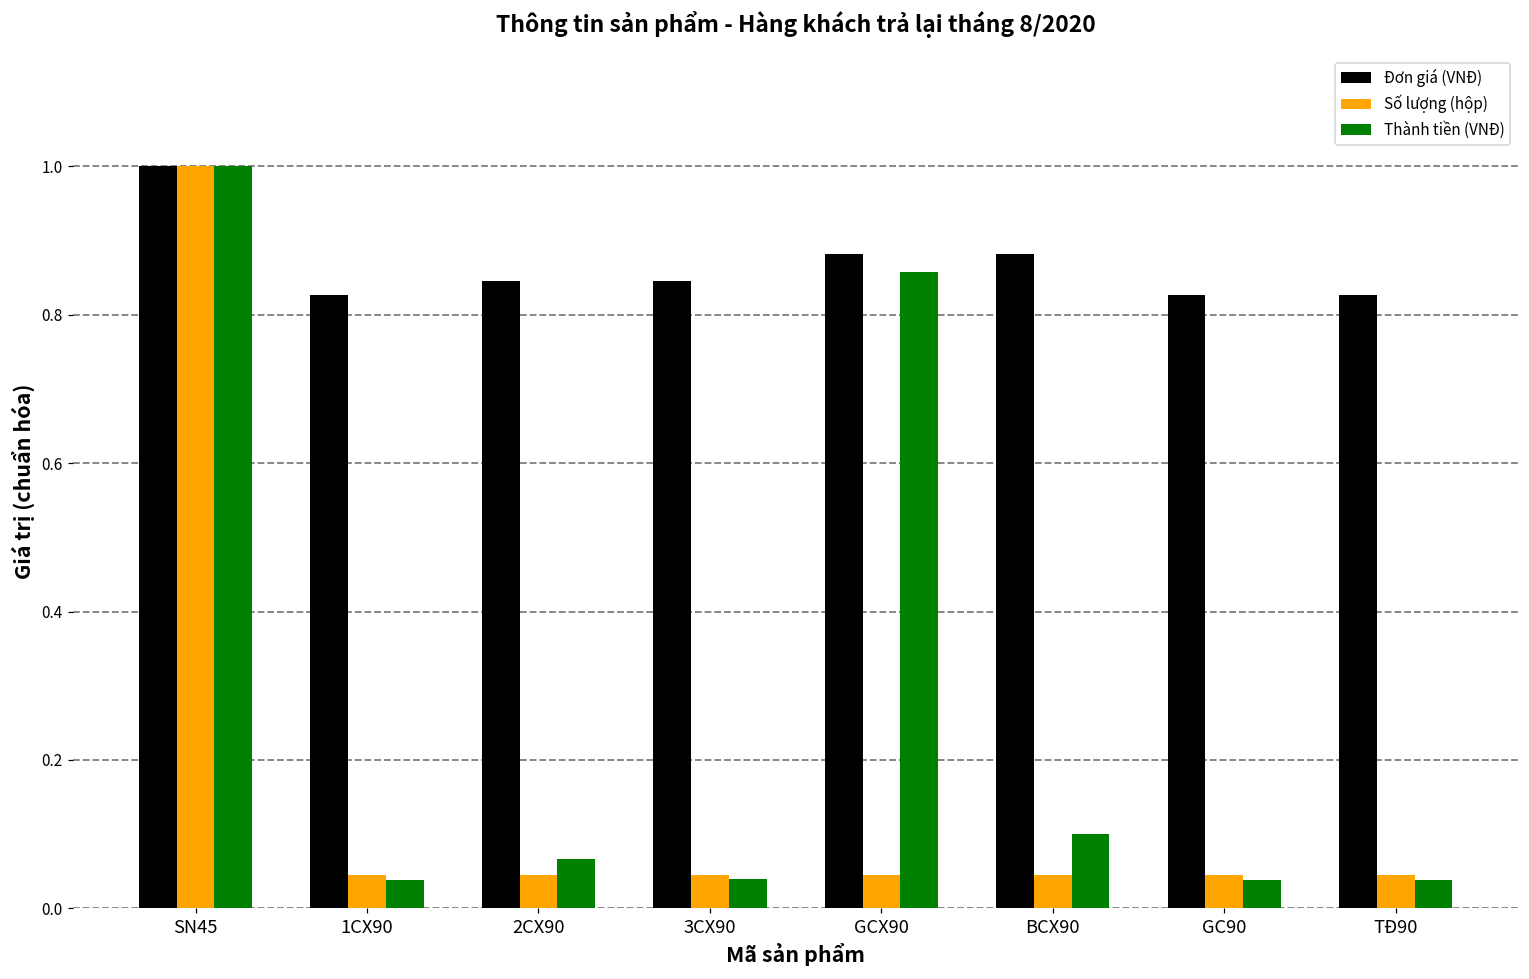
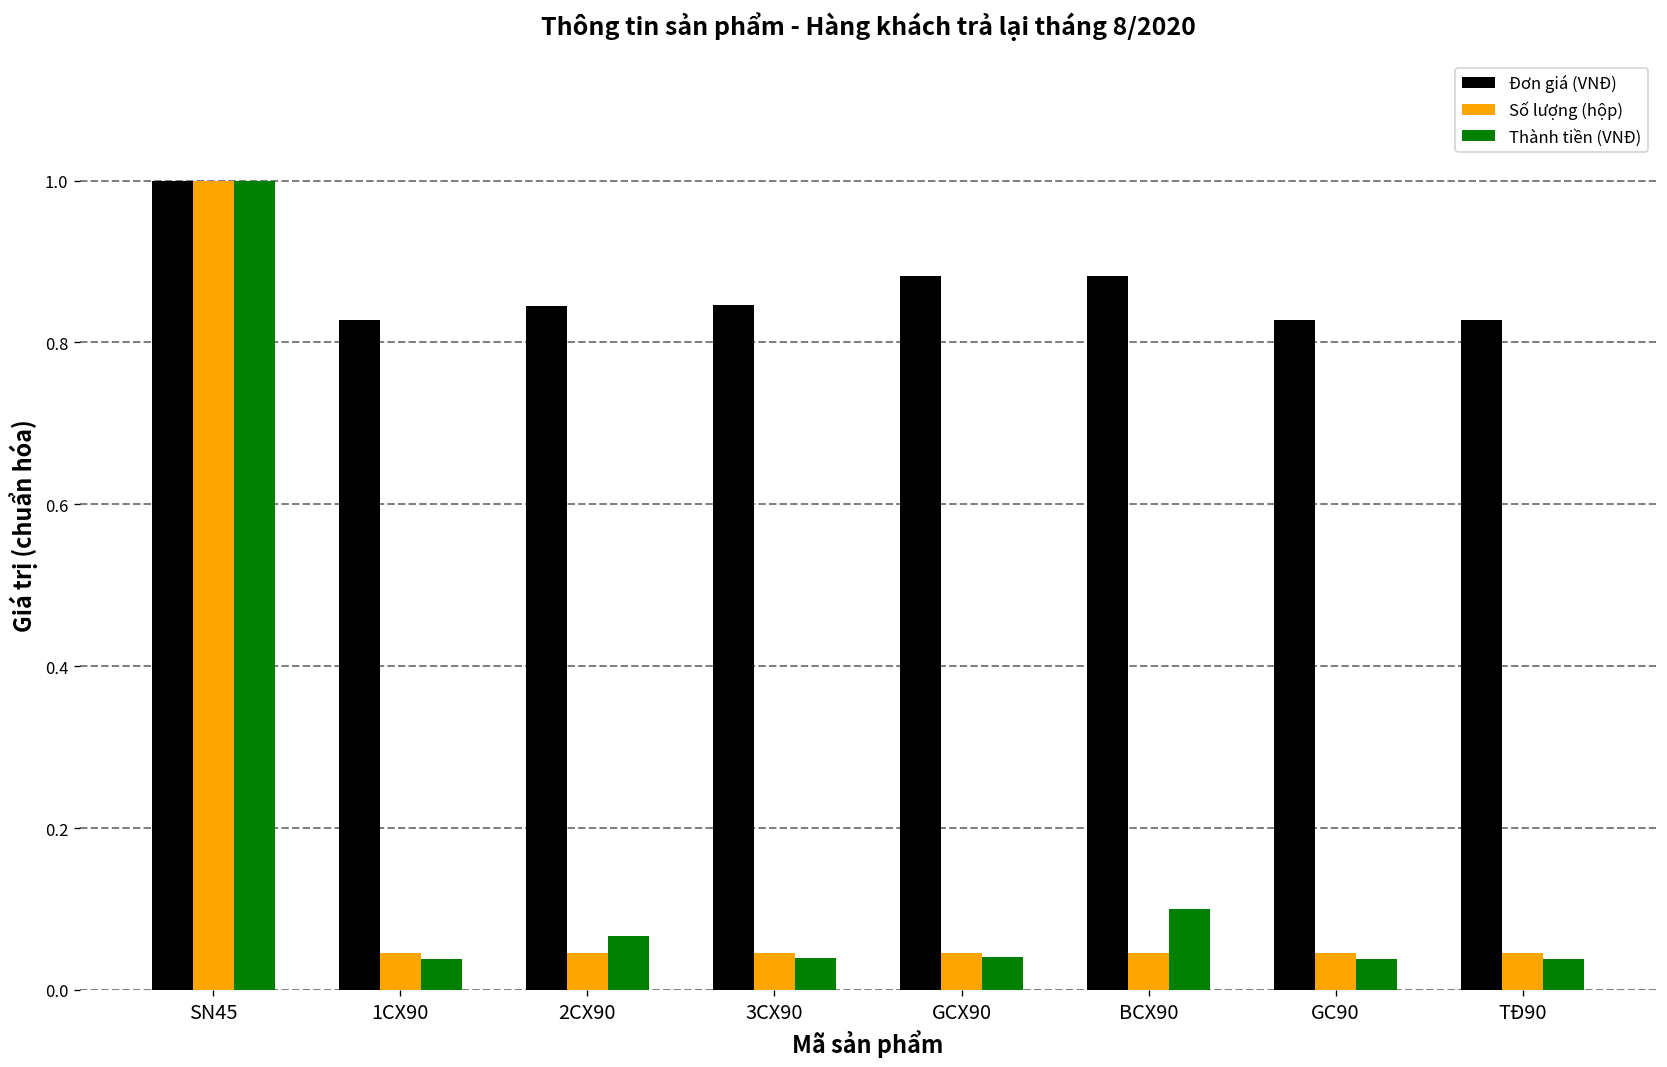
  {
    "Đơn giá (VNĐ)": {
      "SN45": 1.00,
      "1CX90": 0.83,
      "2CX90": 0.85,
      "3CX90": 0.85,
      "GCX90": 0.88,
      "BCX90": 0.88,
      "GC90": 0.83,
      "TĐ90": 0.83
    },
    "Số lượng (hộp)": {
      "SN45": 1.00,
      "1CX90": 0.05,
      "2CX90": 0.05,
      "3CX90": 0.05,
      "GCX90": 0.05,
      "BCX90": 0.05,
      "GC90": 0.05,
      "TĐ90": 0.05
    },
    "Thành tiền (VNĐ)": {
      "SN45": 1.00,
      "1CX90": 0.04,
      "2CX90": 0.07,
      "3CX90": 0.04,
-     "GCX90": 0.86,
+     "GCX90": 0.04,
      "BCX90": 0.10,
      "GC90": 0.04,
      "TĐ90": 0.04
    }
  }
